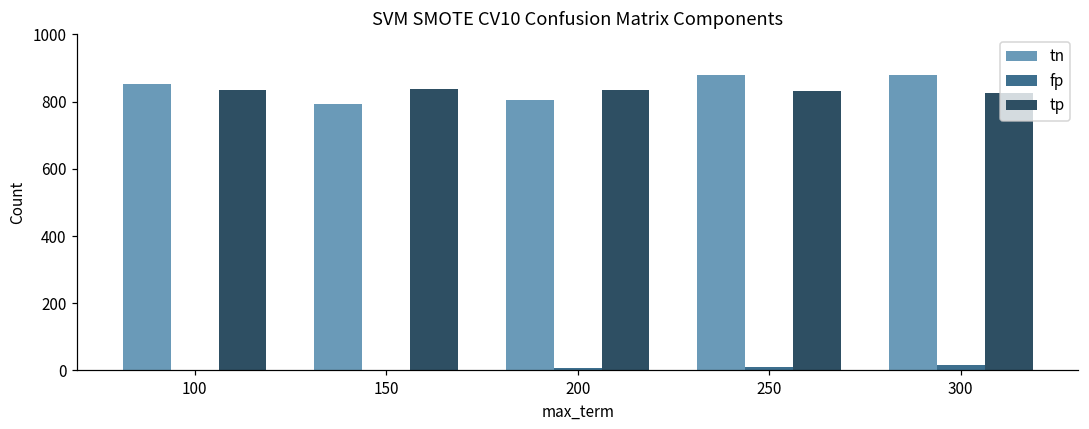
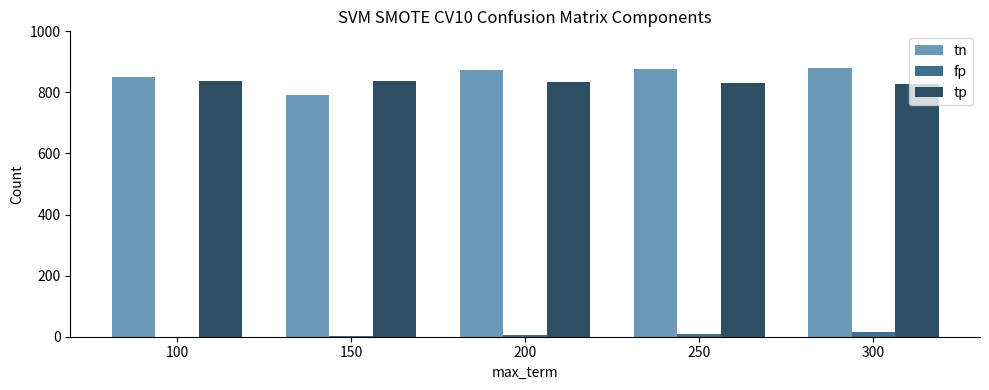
  {
    "tn": {
      "100": 850,
      "150": 790,
-     "200": 810,
+     "200": 880,
      "250": 880,
      "300": 880
    }
  }
